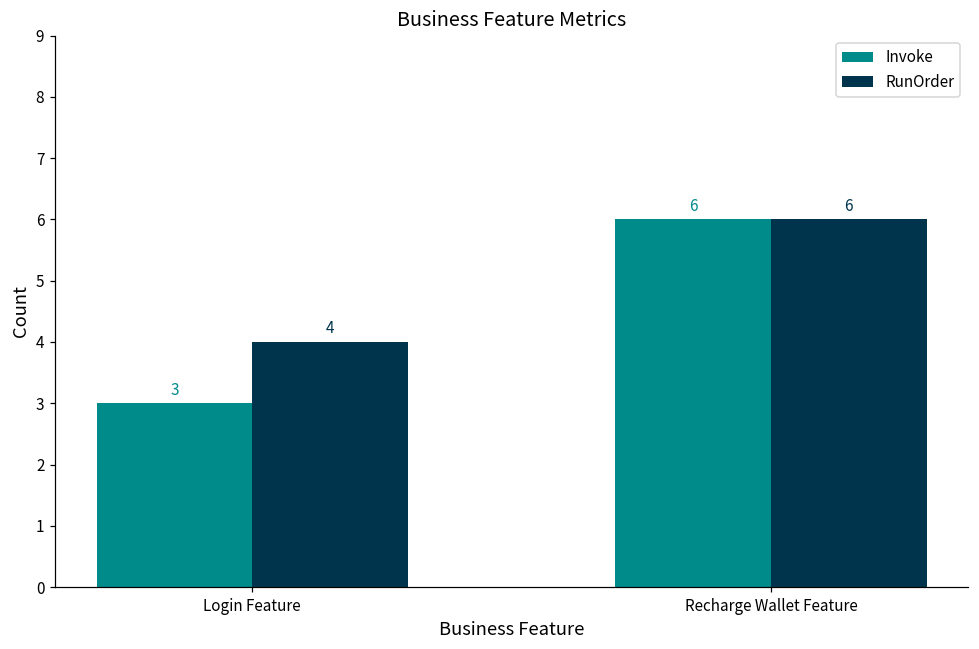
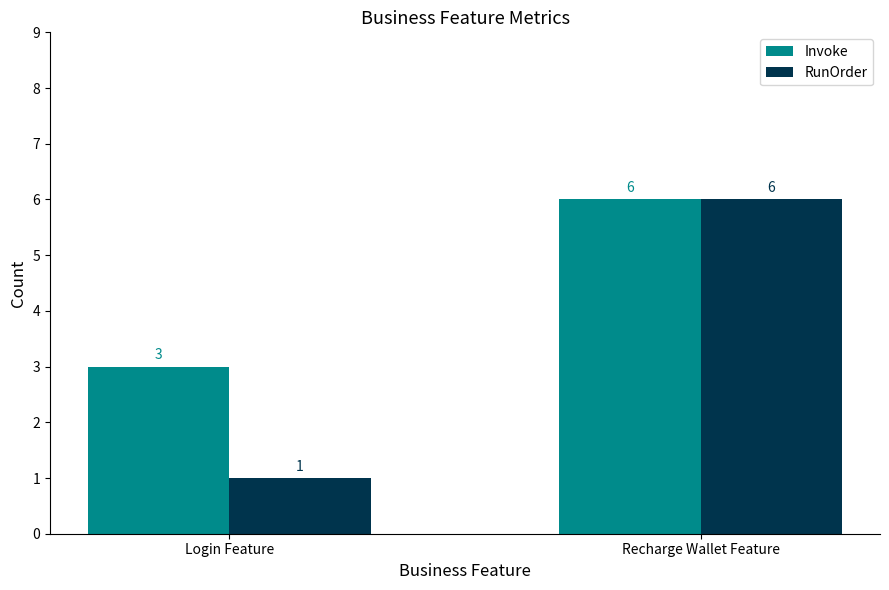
  {
    "Invoke": {
      "Login Feature": 3,
      "Recharge Wallet Feature": 6
    },
    "RunOrder": {
-     "Login Feature": 4,
+     "Login Feature": 1,
      "Recharge Wallet Feature": 6
    }
  }
